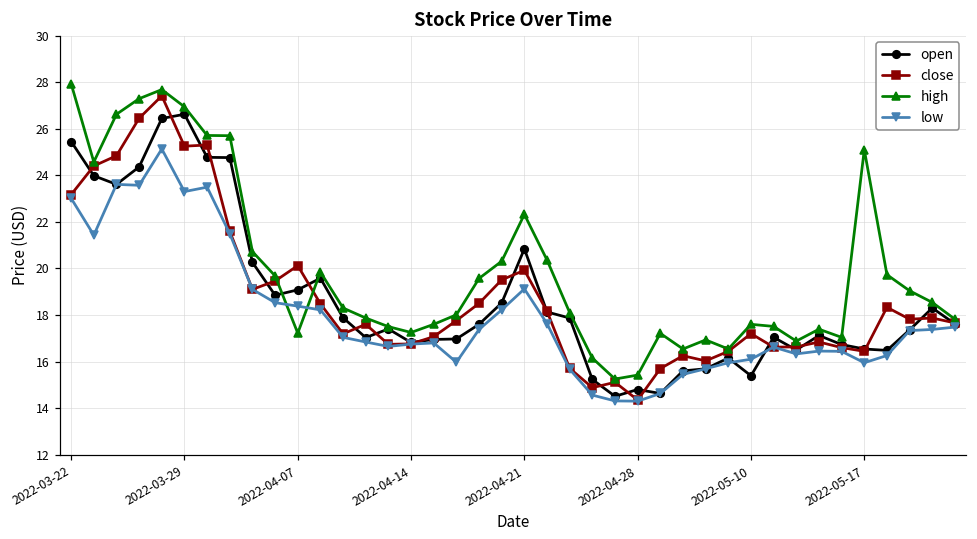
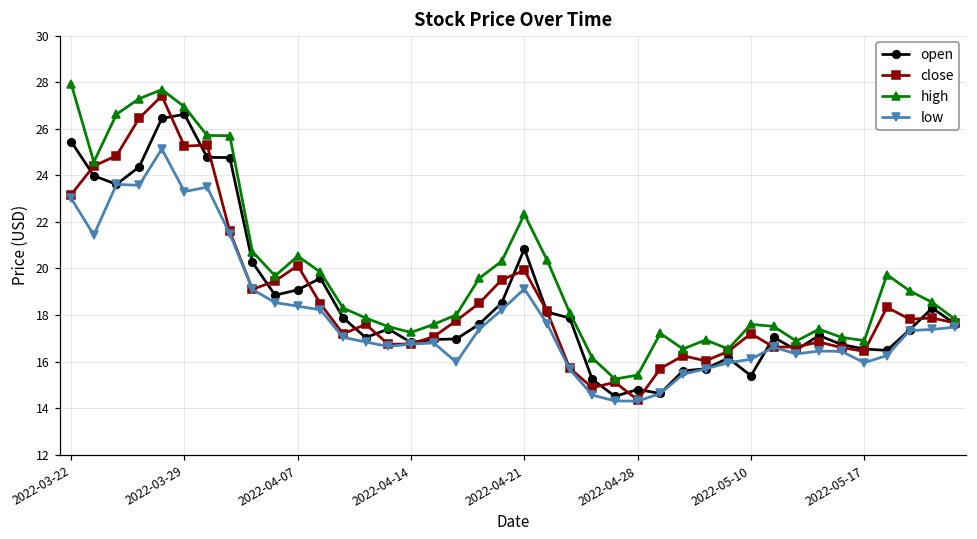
  {
    "open": {
      "2022-03-22": 25.5,
      "2022-03-29": 26.6,
      "2022-04-07": 19.1,
      "2022-04-21": 20.8,
      "2022-04-28": 14.8,
      "2022-05-10": 15.4
    },
    "close": {
      "2022-03-22": 23.2,
      "2022-03-29": 25.3,
      "2022-04-07": 20.1,
      "2022-04-21": 19.9,
      "2022-05-10": 17.2
    },
    "high": {
      "2022-03-22": 27.9,
      "2022-03-29": 26.9,
-     "2022-04-07": 17.2,
+     "2022-04-07": 20.5,
      "2022-04-14": 17.3,
      "2022-04-21": 22.3,
      "2022-04-28": 15.4,
      "2022-05-10": 17.6,
-     "2022-05-17": 25.1
+     "2022-05-17": 16.9
    },
    "low": {
      "2022-03-22": 23.0,
      "2022-03-29": 23.3,
      "2022-04-07": 18.4,
      "2022-04-21": 19.1,
      "2022-05-10": 16.1,
      "2022-05-17": 16.0
    }
  }
